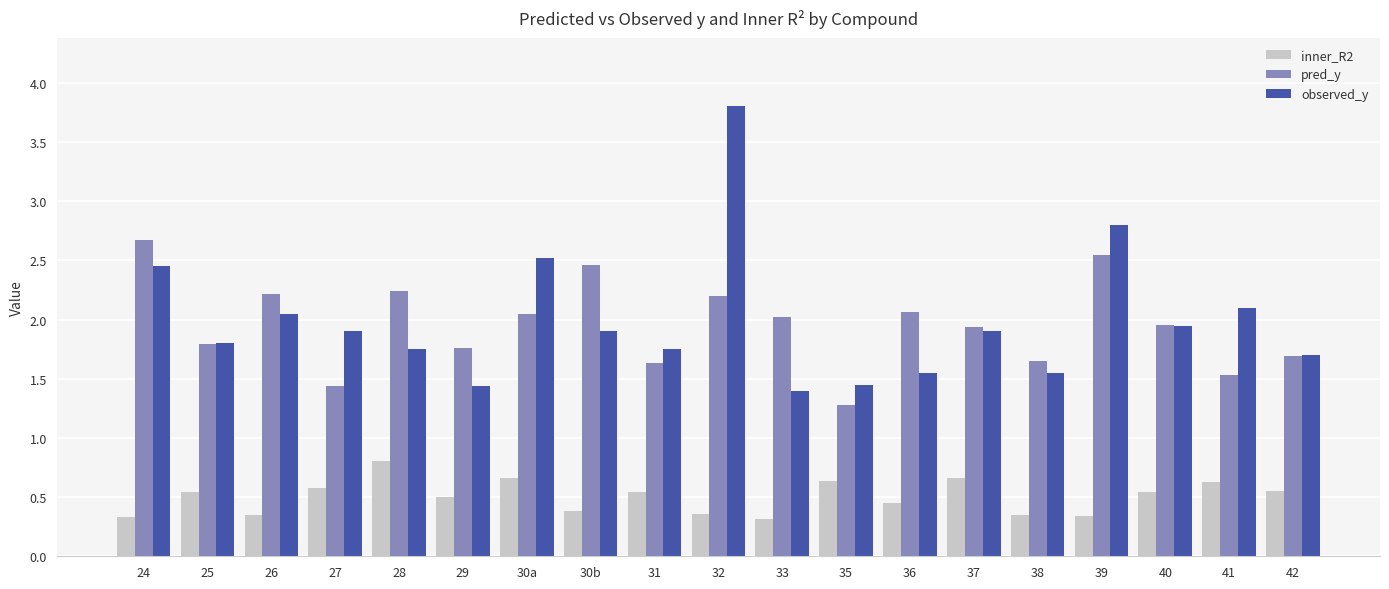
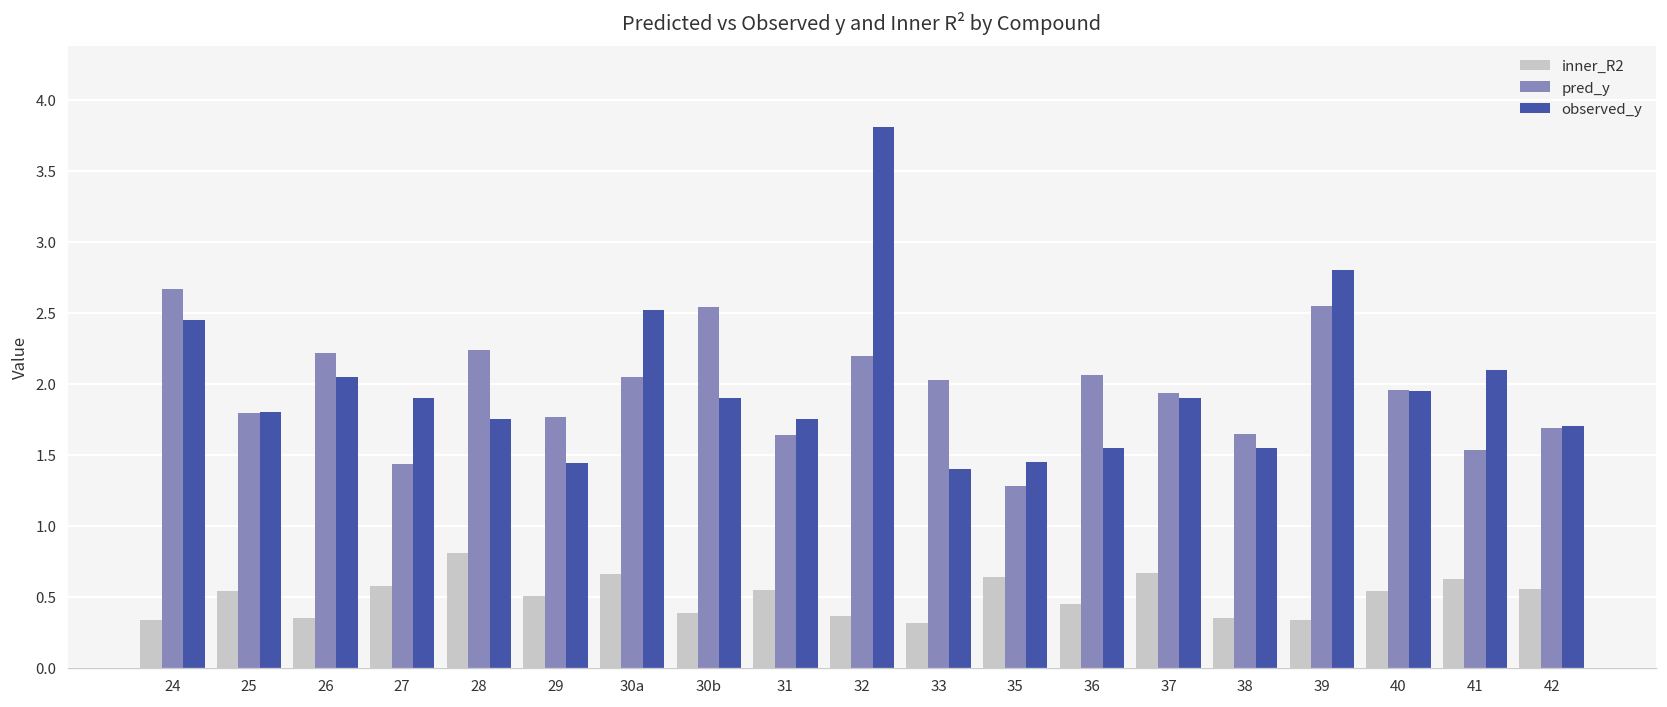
  {
    "inner_R2": {
      "24": 0.33,
      "25": 0.54,
      "26": 0.35,
      "27": 0.58,
      "28": 0.80,
      "29": 0.50,
      "30a": 0.66,
      "30b": 0.39,
      "31": 0.54,
      "32": 0.36,
      "33": 0.32,
      "35": 0.64,
      "36": 0.45,
      "37": 0.66,
      "38": 0.35,
      "39": 0.34,
      "40": 0.54,
      "41": 0.63,
      "42": 0.55
    },
    "pred_y": {
      "24": 2.67,
      "25": 1.80,
      "26": 2.22,
      "27": 1.44,
      "28": 2.24,
      "29": 1.76,
      "30a": 2.04,
-     "30b": 2.46,
+     "30b": 2.54,
      "31": 1.64,
      "32": 2.20,
      "33": 2.02,
      "35": 1.28,
      "36": 2.06,
      "37": 1.93,
      "38": 1.65,
      "39": 2.55,
      "40": 1.95,
      "41": 1.53,
      "42": 1.69
    },
    "observed_y": {
      "24": 2.45,
      "25": 1.80,
      "26": 2.05,
      "27": 1.90,
      "28": 1.75,
      "29": 1.44,
      "30a": 2.52,
      "30b": 1.90,
      "31": 1.75,
      "32": 3.81,
      "33": 1.40,
      "35": 1.45,
      "36": 1.55,
      "37": 1.90,
      "38": 1.55,
      "39": 2.80,
      "40": 1.95,
      "41": 2.10,
      "42": 1.70
    }
  }
